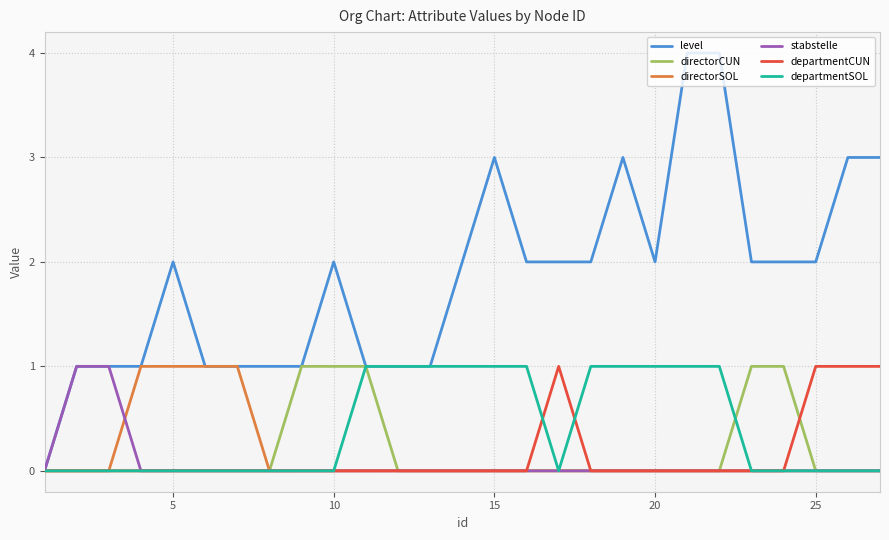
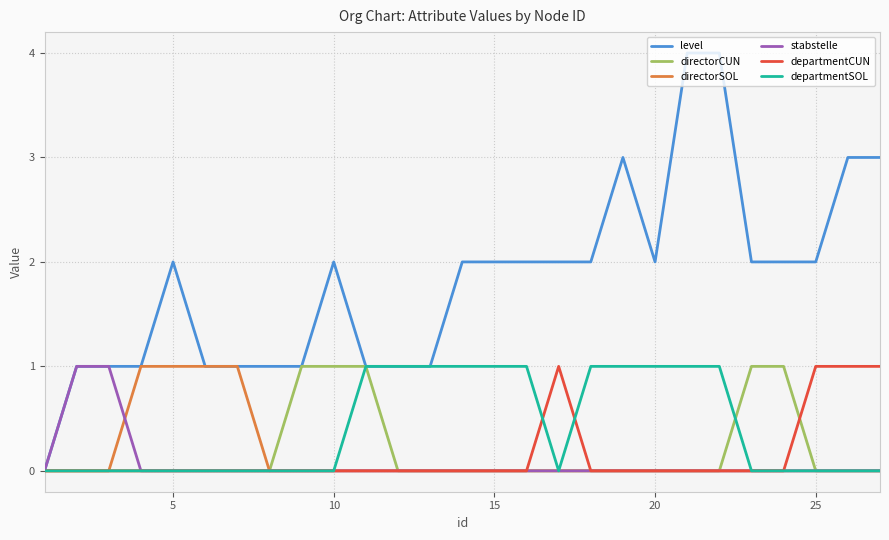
  {
    "level": {
      "5": 2,
      "10": 2,
-     "15": 3,
+     "15": 2,
      "20": 2,
      "25": 2
    },
    "directorCUN": {
      "10": 1
    },
    "departmentSOL": {
      "15": 1,
      "20": 1
    }
  }
